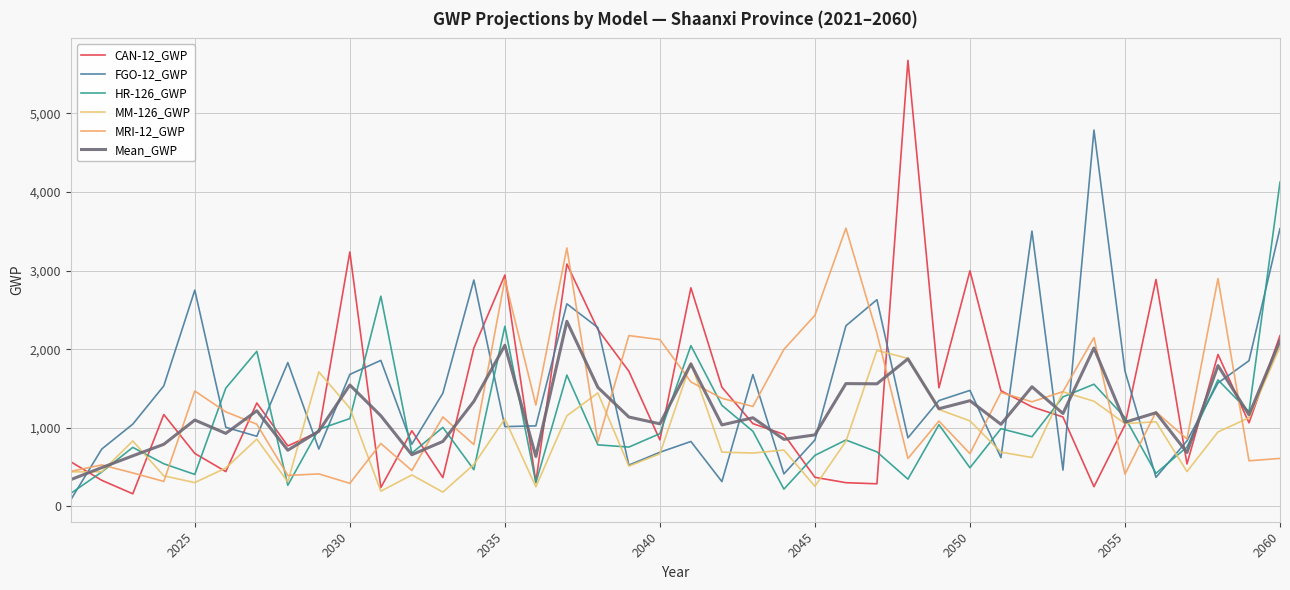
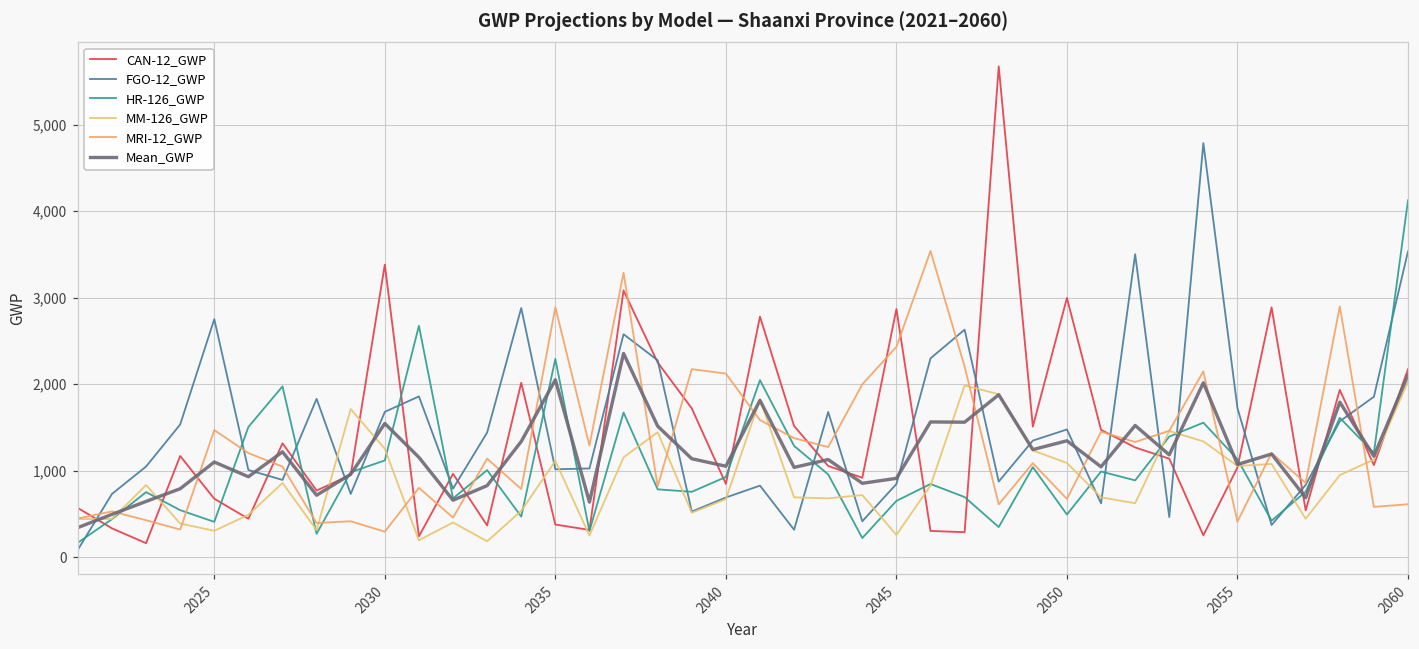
  {
    "CAN-12_GWP": {
      "2025": "700",
-     "2030": "3,200",
-     "2035": "2,900",
+     "2030": "3,400",
+     "2035": "400",
      "2040": "800",
-     "2045": "400",
+     "2045": "2,900",
      "2050": "3,000",
      "2060": "2,200"
    }
  }
